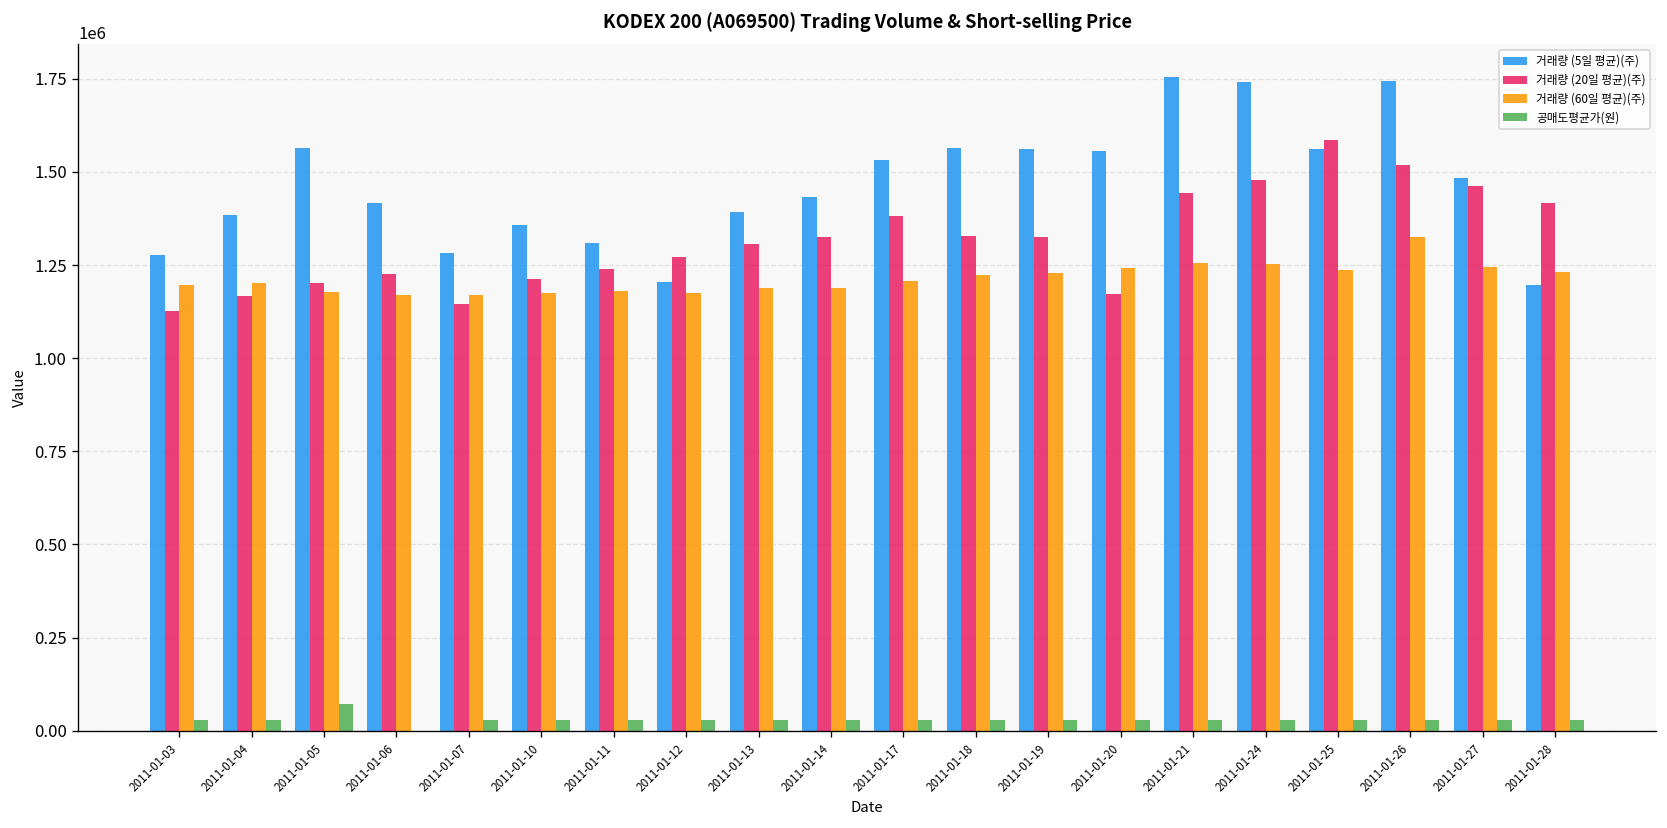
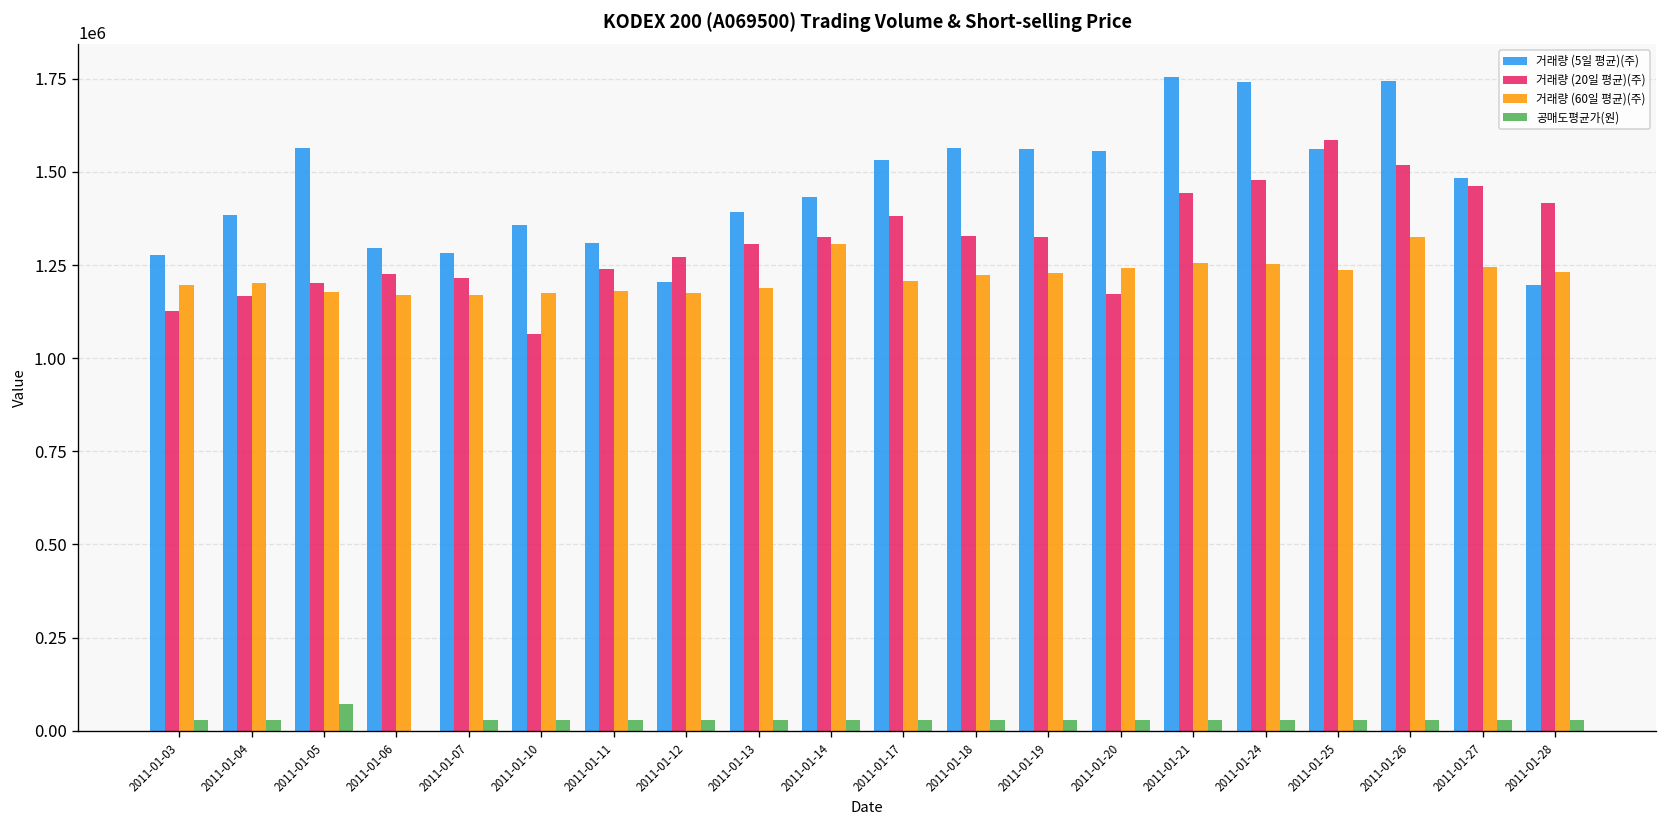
  {
    "거래량 (5일 평균)(주)": {
      "2011-01-03": 1280000,
      "2011-01-04": 1380000,
      "2011-01-05": 1560000,
-     "2011-01-06": 1420000,
+     "2011-01-06": 1300000,
      "2011-01-07": 1280000,
      "2011-01-10": 1360000,
      "2011-01-11": 1310000,
      "2011-01-12": 1200000,
      "2011-01-13": 1390000,
      "2011-01-14": 1430000,
      "2011-01-17": 1530000,
      "2011-01-18": 1560000,
      "2011-01-19": 1560000,
      "2011-01-20": 1560000,
      "2011-01-21": 1750000,
      "2011-01-24": 1740000,
      "2011-01-25": 1560000,
      "2011-01-26": 1750000,
      "2011-01-27": 1480000,
      "2011-01-28": 1200000
    },
    "거래량 (20일 평균)(주)": {
      "2011-01-03": 1130000,
      "2011-01-04": 1170000,
      "2011-01-05": 1200000,
      "2011-01-06": 1230000,
-     "2011-01-07": 1150000,
-     "2011-01-10": 1210000,
+     "2011-01-07": 1210000,
+     "2011-01-10": 1060000,
      "2011-01-11": 1240000,
      "2011-01-12": 1270000,
      "2011-01-13": 1310000,
      "2011-01-14": 1330000,
      "2011-01-17": 1380000,
      "2011-01-18": 1330000,
      "2011-01-19": 1320000,
      "2011-01-20": 1170000,
      "2011-01-21": 1440000,
      "2011-01-24": 1480000,
      "2011-01-25": 1580000,
      "2011-01-26": 1520000,
      "2011-01-27": 1460000,
      "2011-01-28": 1420000
    },
    "거래량 (60일 평균)(주)": {
      "2011-01-03": 1200000,
      "2011-01-04": 1200000,
      "2011-01-05": 1180000,
      "2011-01-06": 1170000,
      "2011-01-07": 1170000,
      "2011-01-10": 1180000,
      "2011-01-11": 1180000,
      "2011-01-12": 1180000,
      "2011-01-13": 1190000,
-     "2011-01-14": 1190000,
+     "2011-01-14": 1310000,
      "2011-01-17": 1210000,
      "2011-01-18": 1220000,
      "2011-01-19": 1230000,
      "2011-01-20": 1240000,
      "2011-01-21": 1260000,
      "2011-01-24": 1250000,
      "2011-01-25": 1240000,
      "2011-01-26": 1320000,
      "2011-01-27": 1240000,
      "2011-01-28": 1230000
    },
    "공매도평균가(원)": {
      "2011-01-03": 30000,
      "2011-01-04": 30000,
      "2011-01-05": 70000,
      "2011-01-06": 0,
      "2011-01-07": 30000,
      "2011-01-10": 30000,
      "2011-01-11": 30000,
      "2011-01-12": 30000,
      "2011-01-13": 30000,
      "2011-01-14": 30000,
      "2011-01-17": 30000,
      "2011-01-18": 30000,
      "2011-01-19": 30000,
      "2011-01-20": 30000,
      "2011-01-21": 30000,
      "2011-01-24": 30000,
      "2011-01-25": 30000,
      "2011-01-26": 30000,
      "2011-01-27": 30000,
      "2011-01-28": 30000
    }
  }
